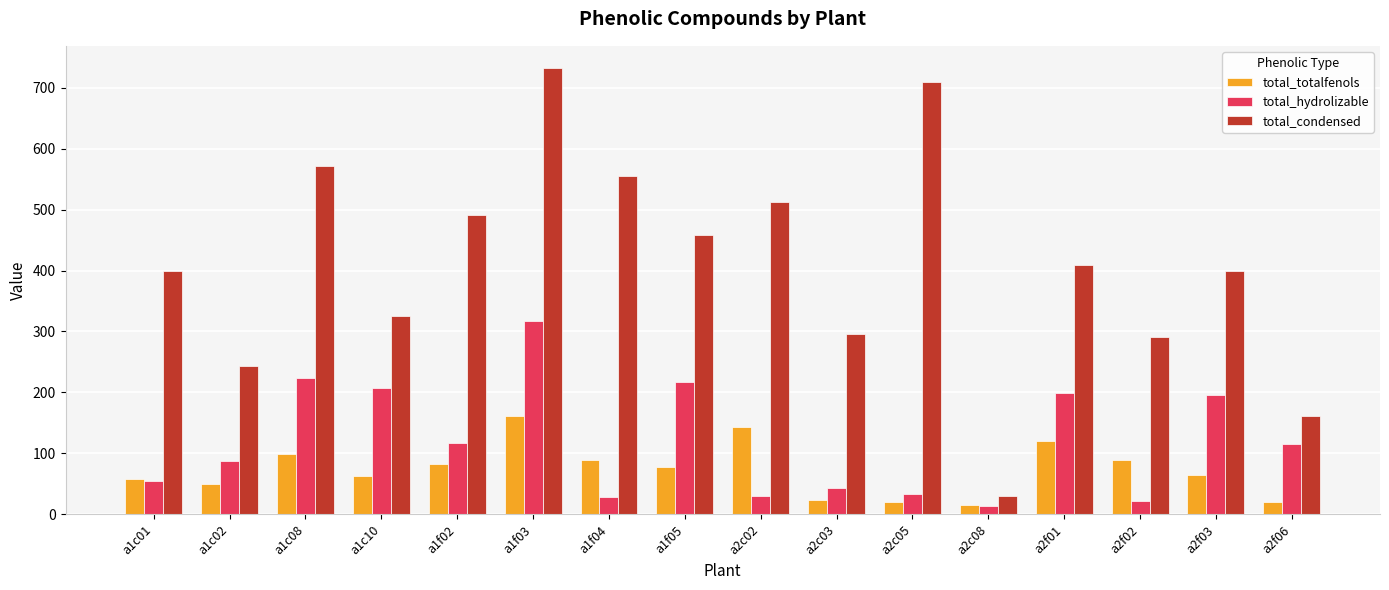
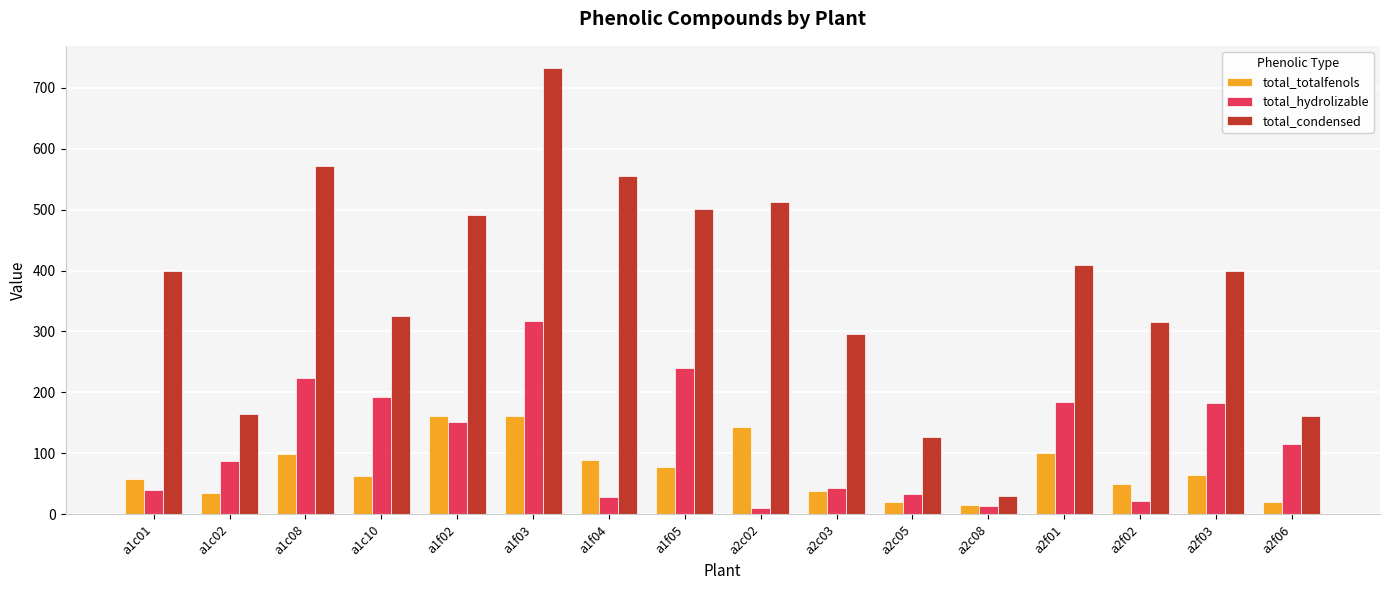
  {
    "total_totalfenols": {
      "a1c01": 60,
-     "a1c02": 50,
+     "a1c02": 40,
      "a1c08": 100,
      "a1c10": 60,
-     "a1f02": 80,
+     "a1f02": 160,
      "a1f03": 160,
      "a1f04": 90,
      "a1f05": 80,
      "a2c02": 140,
-     "a2c03": 20,
+     "a2c03": 40,
      "a2c05": 20,
      "a2c08": 10,
-     "a2f01": 120,
-     "a2f02": 90,
+     "a2f01": 100,
+     "a2f02": 50,
      "a2f03": 60,
      "a2f06": 20
    },
    "total_hydrolizable": {
-     "a1c01": 50,
+     "a1c01": 40,
      "a1c02": 90,
      "a1c08": 220,
-     "a1c10": 210,
-     "a1f02": 120,
+     "a1c10": 190,
+     "a1f02": 150,
      "a1f03": 320,
      "a1f04": 30,
-     "a1f05": 220,
-     "a2c02": 30,
+     "a1f05": 240,
+     "a2c02": 10,
      "a2c03": 40,
      "a2c05": 30,
      "a2c08": 10,
-     "a2f01": 200,
+     "a2f01": 180,
      "a2f02": 20,
-     "a2f03": 200,
+     "a2f03": 180,
      "a2f06": 110
    },
    "total_condensed": {
      "a1c01": 400,
-     "a1c02": 240,
+     "a1c02": 160,
      "a1c08": 570,
      "a1c10": 330,
      "a1f02": 490,
      "a1f03": 730,
      "a1f04": 550,
-     "a1f05": 460,
+     "a1f05": 500,
      "a2c02": 510,
      "a2c03": 300,
-     "a2c05": 710,
+     "a2c05": 130,
      "a2c08": 30,
      "a2f01": 410,
-     "a2f02": 290,
+     "a2f02": 320,
      "a2f03": 400,
      "a2f06": 160
    }
  }
